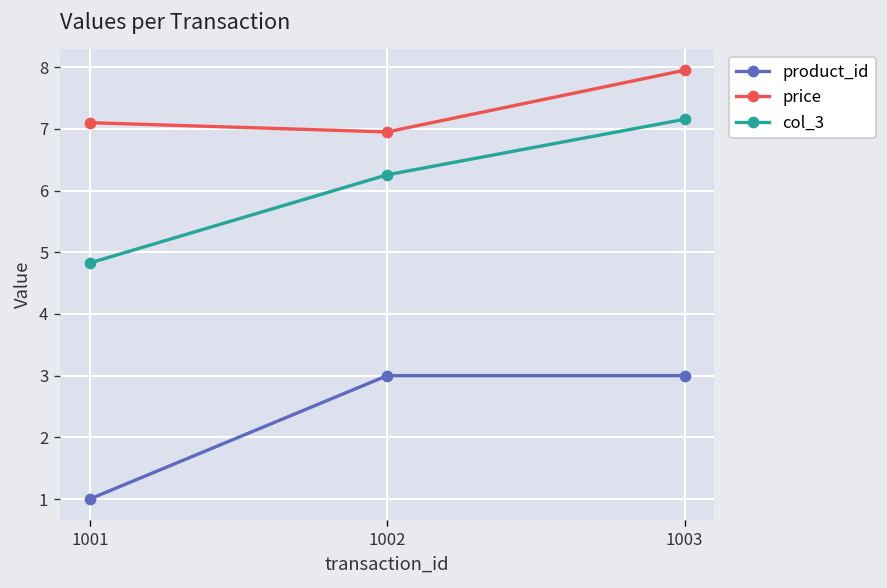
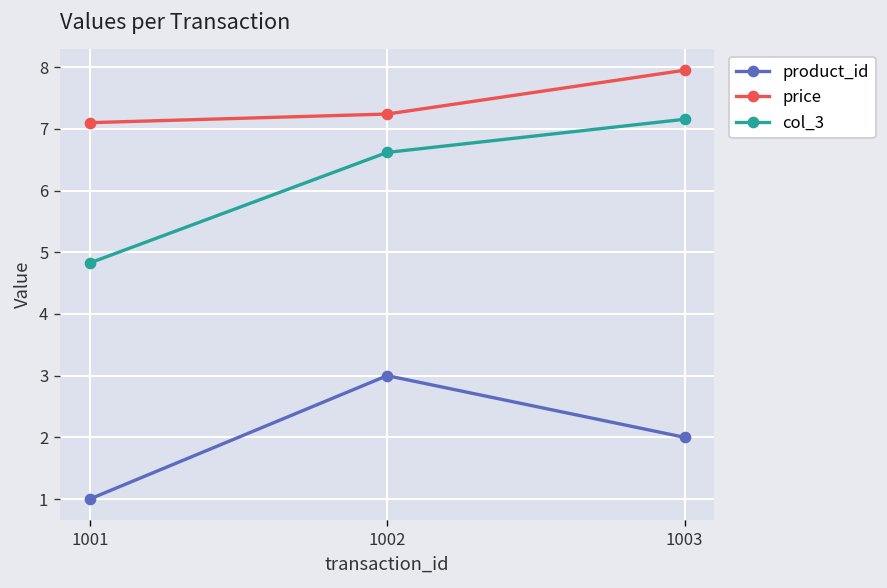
  {
    "product_id": {
      "1001": 1,
      "1002": 3,
-     "1003": 3
+     "1003": 2
    },
    "price": {
      "1001": 7.1,
-     "1002": 7.0,
+     "1002": 7.2,
      "1003": 8.0
    },
    "col_3": {
      "1001": 4.8,
-     "1002": 6.3,
+     "1002": 6.6,
      "1003": 7.2
    }
  }
